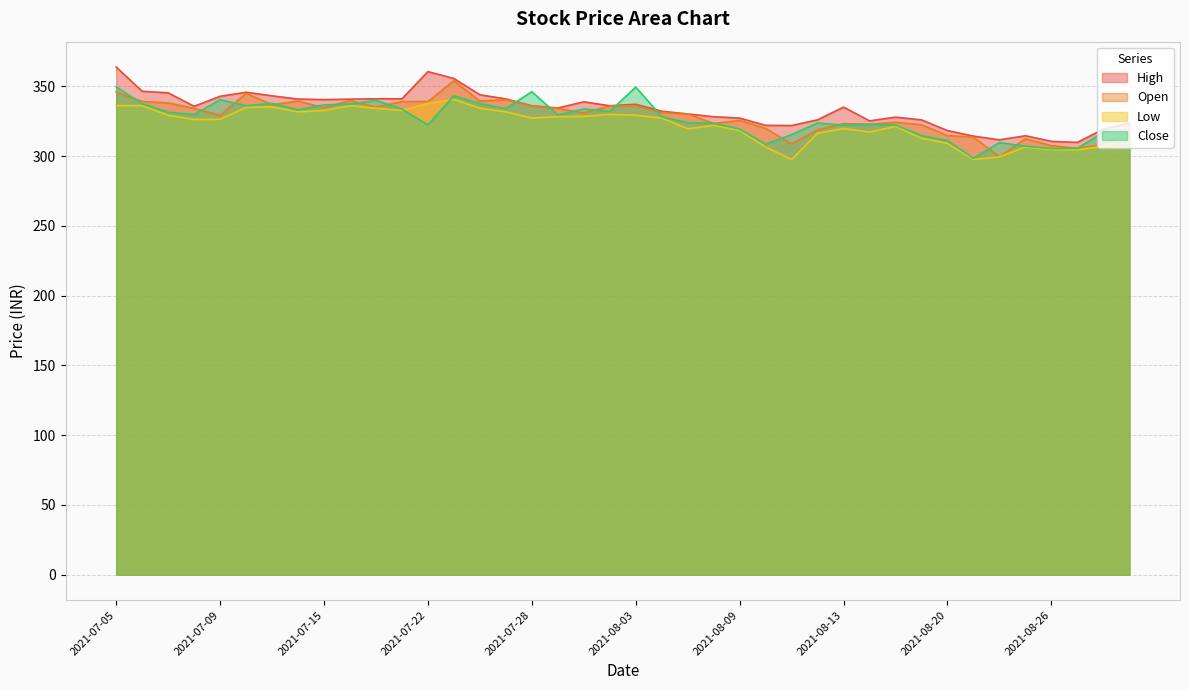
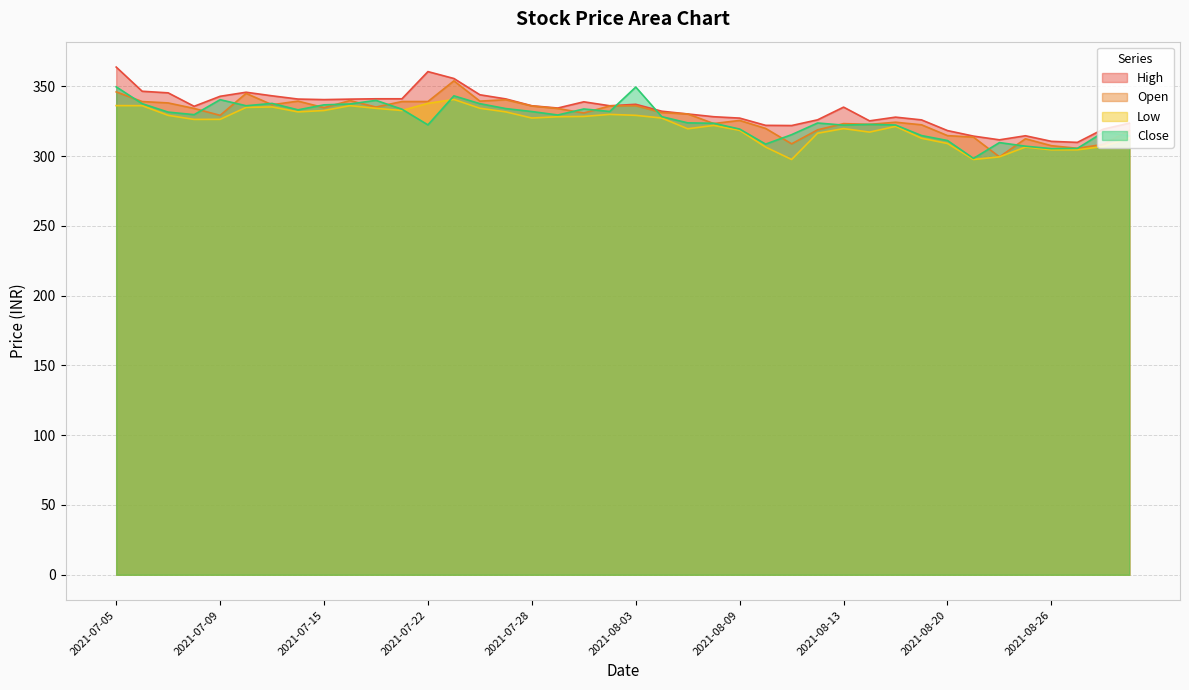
  {
    "Close": {
      "2021-07-05": 350,
      "2021-07-09": 340,
      "2021-07-15": 337,
      "2021-07-22": 322,
-     "2021-07-28": 346,
+     "2021-07-28": 332,
      "2021-08-03": 349,
      "2021-08-20": 311
    }
  }
